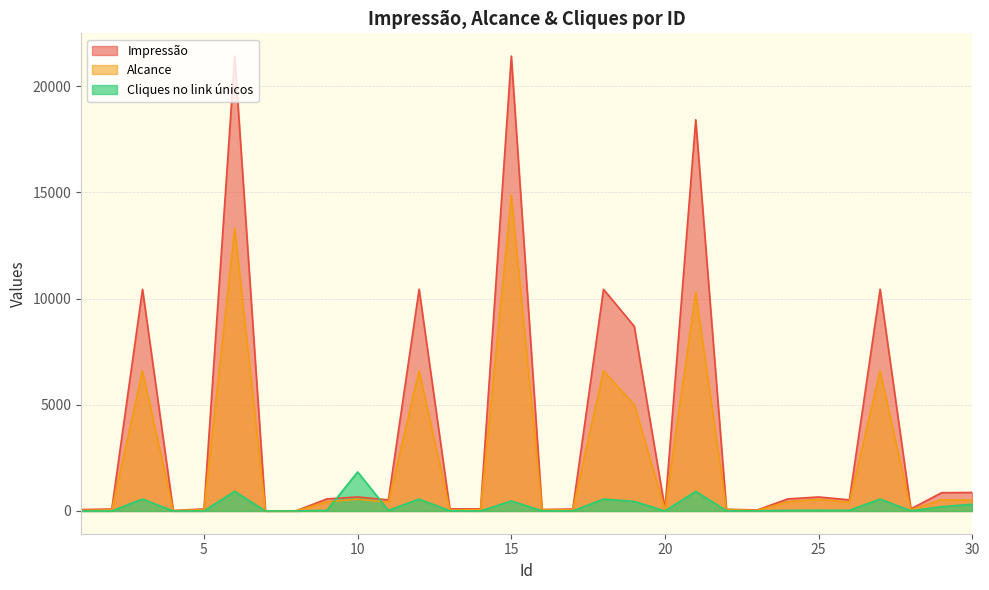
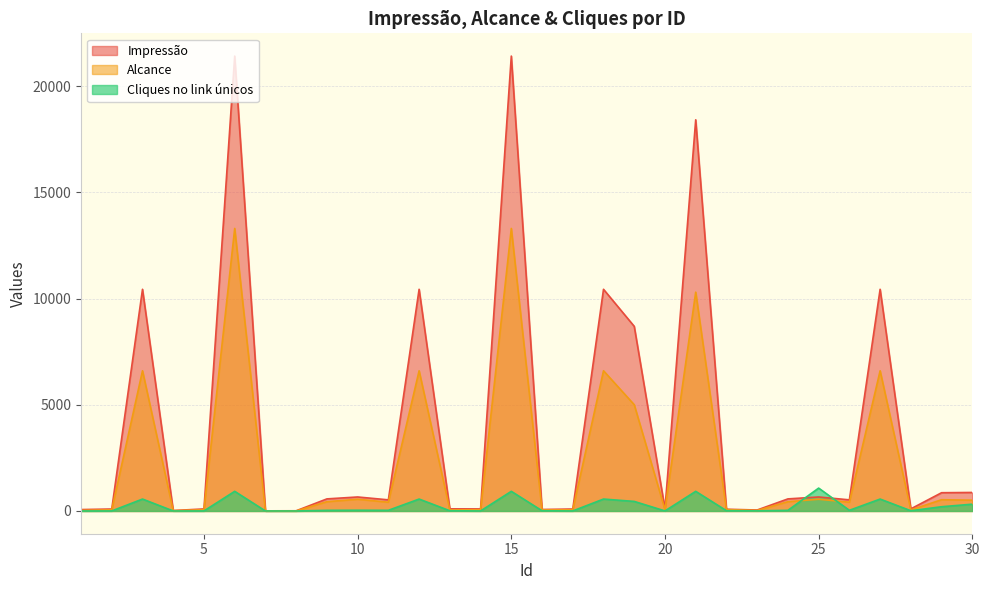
  {
    "Impressão": {
      "15": 21400,
      "30": 900
    },
    "Alcance": {
-     "15": 14900,
+     "15": 13300,
      "30": 500
    },
    "Cliques no link únicos": {
-     "10": 1800,
-     "15": 500,
-     "25": 0,
+     "10": 0,
+     "15": 900,
+     "25": 1100,
      "30": 300
    }
  }
